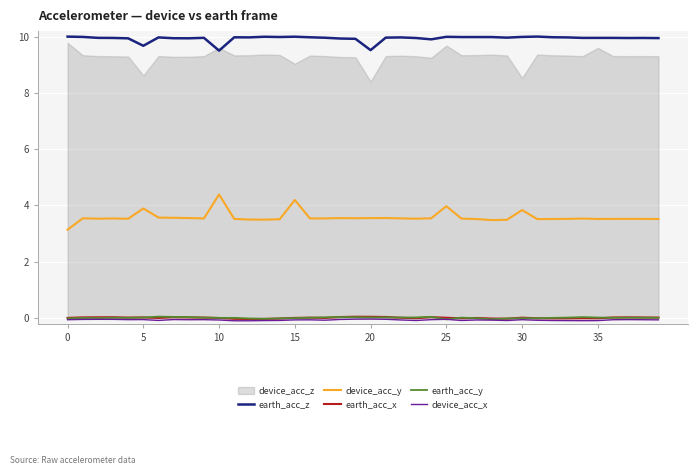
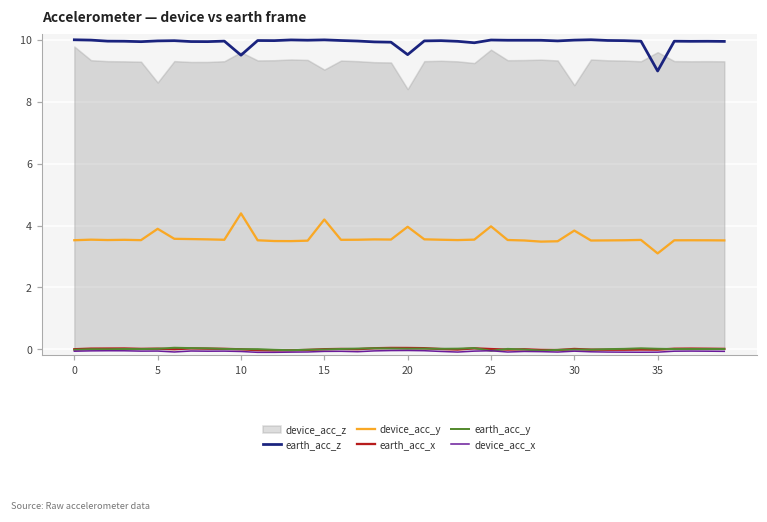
  {
    "earth_acc_z": {
      "0": 10.0,
-     "5": 9.7,
+     "5": 10.0,
      "10": 9.5,
      "15": 10.0,
      "20": 9.5,
      "25": 10.0,
      "30": 10.0,
-     "35": 10.0
+     "35": 9.0
    },
    "device_acc_z": {
      "0": 9.8,
      "5": 8.6,
      "10": 9.6,
      "15": 9.0,
      "20": 8.4,
      "25": 9.7,
      "30": 8.5,
      "35": 9.6
    },
    "device_acc_y": {
-     "0": 3.1,
+     "0": 3.5,
      "5": 3.9,
      "10": 4.4,
      "15": 4.2,
-     "20": 3.6,
+     "20": 4.0,
      "25": 4.0,
      "30": 3.8,
-     "35": 3.5
+     "35": 3.1
    }
  }
